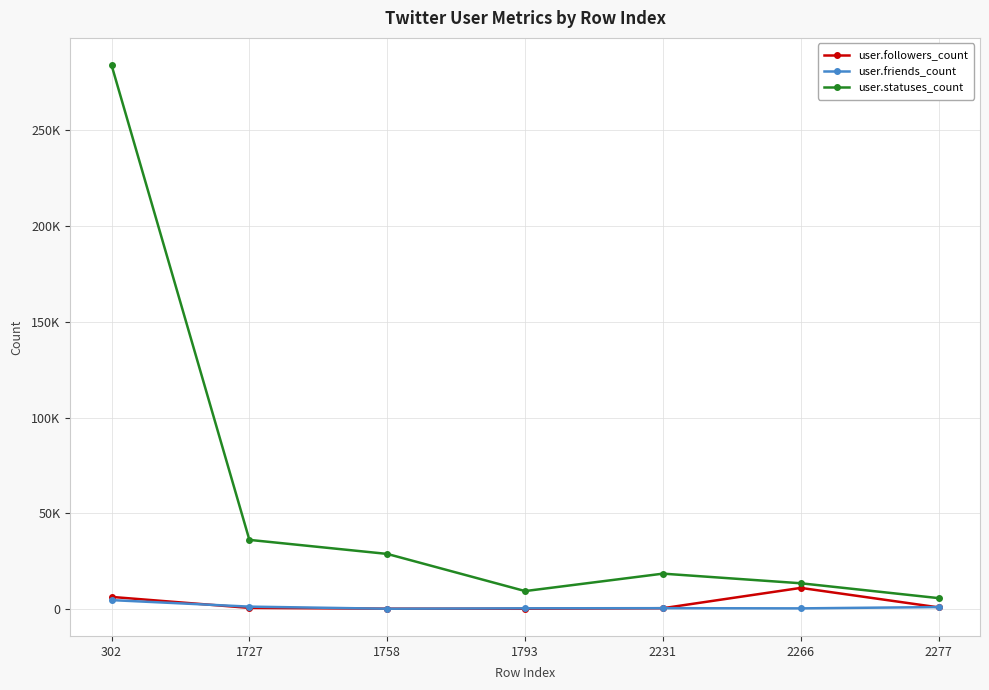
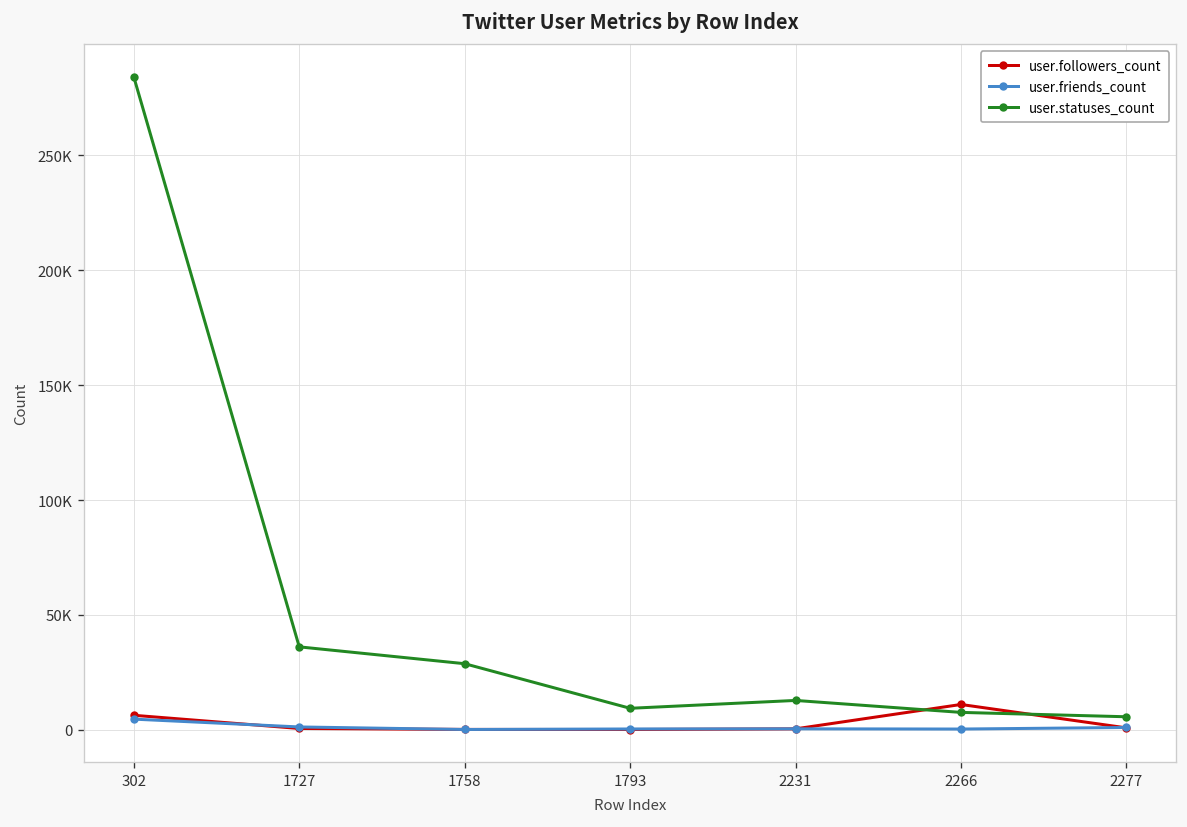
  {
    "user.followers_count": {
      "302": 6000,
      "2266": 11000
    },
    "user.friends_count": {
      "302": 5000,
      "2266": 0
    },
    "user.statuses_count": {
      "302": 284000,
      "1727": 36000,
      "1758": 29000,
      "1793": 9000,
-     "2231": 19000,
-     "2266": 13000,
+     "2231": 13000,
+     "2266": 8000,
      "2277": 6000
    }
  }
